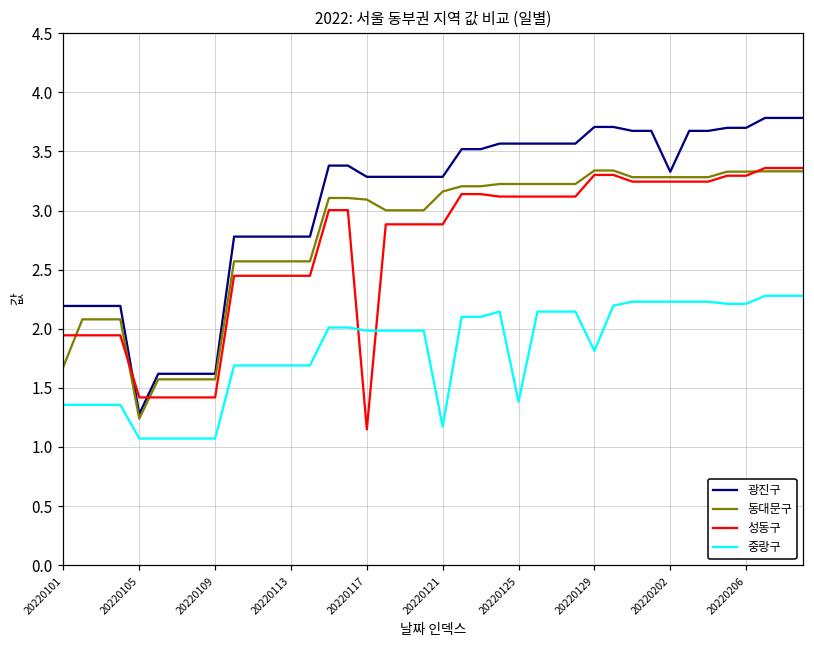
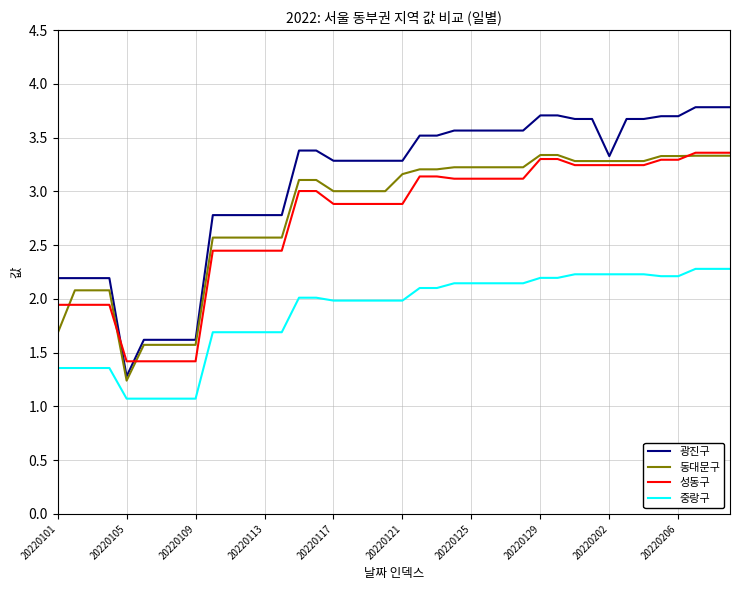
  {
    "광진구": {
      "20220101": 2.19,
      "20220105": 1.28,
      "20220109": 1.62,
      "20220113": 2.78,
      "20220117": 3.28,
      "20220121": 3.28,
      "20220125": 3.57,
      "20220129": 3.71,
      "20220202": 3.33,
      "20220206": 3.70
    },
    "동대문구": {
      "20220101": 1.68,
      "20220105": 1.24,
      "20220109": 1.57,
      "20220113": 2.57,
-     "20220117": 3.09,
+     "20220117": 3.00,
      "20220121": 3.16,
      "20220125": 3.22,
      "20220129": 3.34,
      "20220202": 3.28,
      "20220206": 3.33
    },
    "성동구": {
      "20220101": 1.94,
      "20220105": 1.42,
      "20220109": 1.42,
      "20220113": 2.45,
-     "20220117": 1.15,
+     "20220117": 2.88,
      "20220121": 2.88,
      "20220125": 3.12,
      "20220129": 3.30,
      "20220202": 3.24,
      "20220206": 3.29
    },
    "중랑구": {
      "20220101": 1.36,
      "20220105": 1.07,
      "20220109": 1.07,
      "20220113": 1.69,
      "20220117": 1.98,
-     "20220121": 1.17,
-     "20220125": 1.38,
-     "20220129": 1.81,
+     "20220121": 1.98,
+     "20220125": 2.14,
+     "20220129": 2.20,
      "20220202": 2.23,
      "20220206": 2.21
    }
  }
